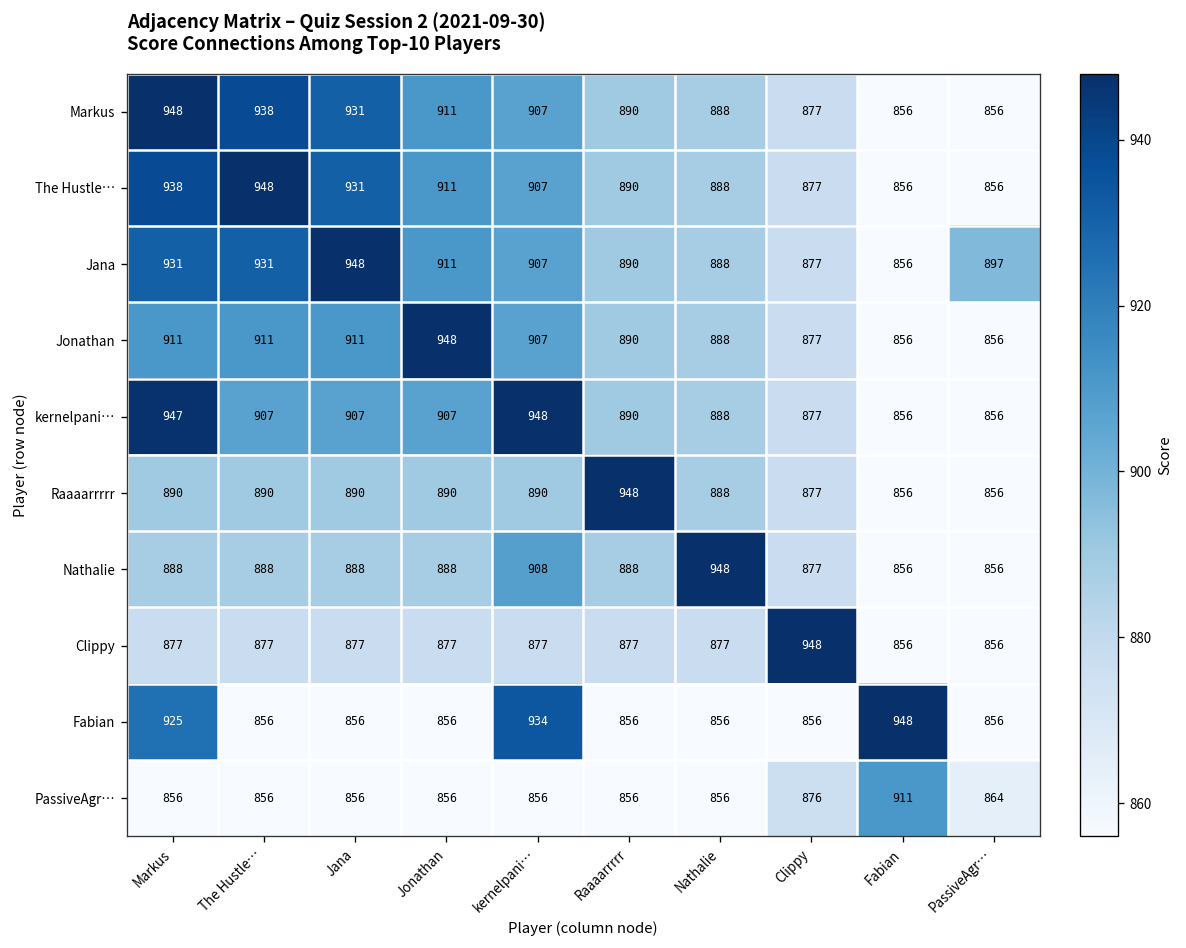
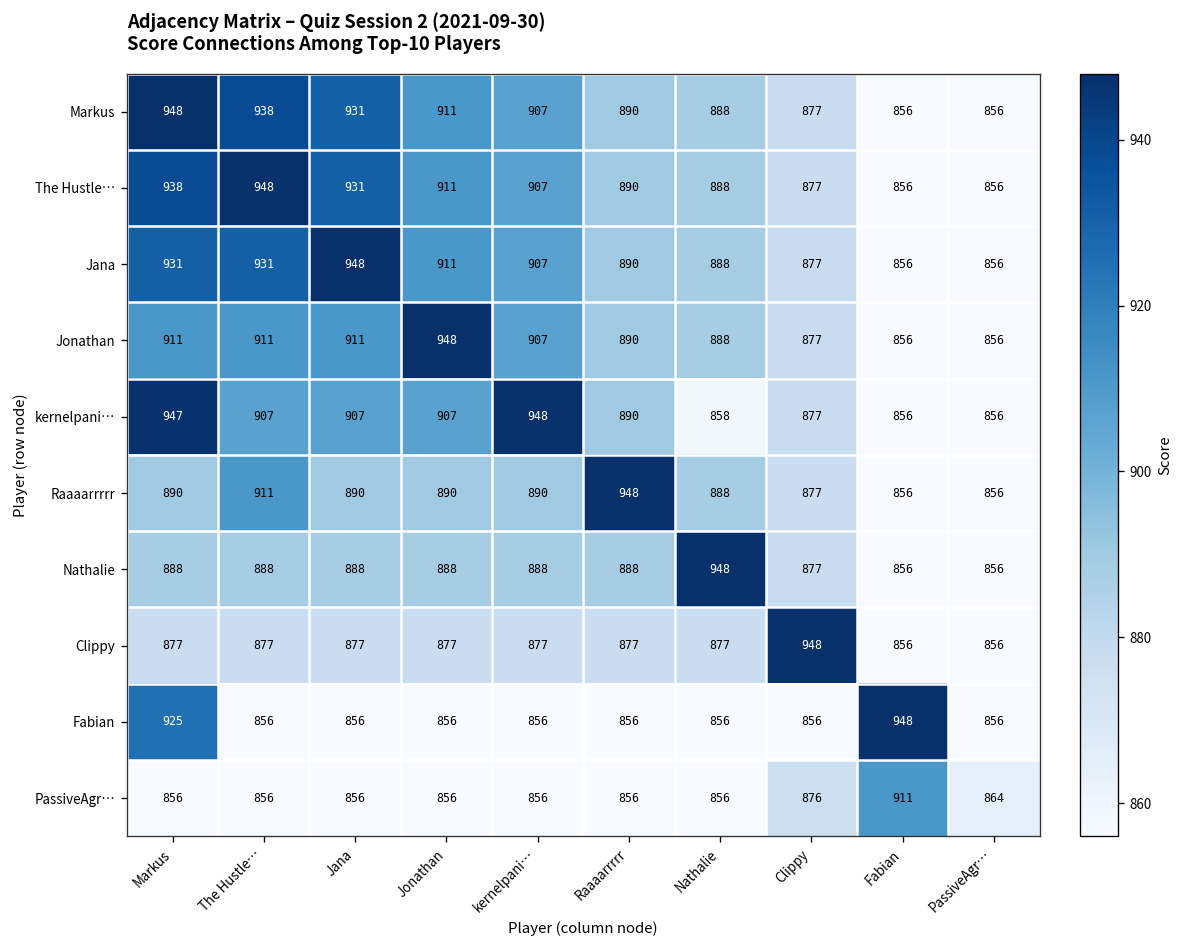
  {
    "Markus": {
      "Markus": 948,
      "The Hustle…": 938,
      "Jana": 931,
      "Jonathan": 911,
      "kernelpani…": 907,
      "Raaaarrrrr": 890,
      "Nathalie": 888,
      "Clippy": 877,
      "Fabian": 856,
      "PassiveAgr…": 856
    },
    "The Hustle…": {
      "Markus": 938,
      "The Hustle…": 948,
      "Jana": 931,
      "Jonathan": 911,
      "kernelpani…": 907,
      "Raaaarrrrr": 890,
      "Nathalie": 888,
      "Clippy": 877,
      "Fabian": 856,
      "PassiveAgr…": 856
    },
    "Jana": {
      "Markus": 931,
      "The Hustle…": 931,
      "Jana": 948,
      "Jonathan": 911,
      "kernelpani…": 907,
      "Raaaarrrrr": 890,
      "Nathalie": 888,
      "Clippy": 877,
      "Fabian": 856,
-     "PassiveAgr…": 897
+     "PassiveAgr…": 856
    },
    "Jonathan": {
      "Markus": 911,
      "The Hustle…": 911,
      "Jana": 911,
      "Jonathan": 948,
      "kernelpani…": 907,
      "Raaaarrrrr": 890,
      "Nathalie": 888,
      "Clippy": 877,
      "Fabian": 856,
      "PassiveAgr…": 856
    },
    "kernelpani…": {
      "Markus": 947,
      "The Hustle…": 907,
      "Jana": 907,
      "Jonathan": 907,
      "kernelpani…": 948,
      "Raaaarrrrr": 890,
-     "Nathalie": 888,
+     "Nathalie": 858,
      "Clippy": 877,
      "Fabian": 856,
      "PassiveAgr…": 856
    },
    "Raaaarrrrr": {
      "Markus": 890,
-     "The Hustle…": 890,
+     "The Hustle…": 911,
      "Jana": 890,
      "Jonathan": 890,
      "kernelpani…": 890,
      "Raaaarrrrr": 948,
      "Nathalie": 888,
      "Clippy": 877,
      "Fabian": 856,
      "PassiveAgr…": 856
    },
    "Nathalie": {
      "Markus": 888,
      "The Hustle…": 888,
      "Jana": 888,
      "Jonathan": 888,
-     "kernelpani…": 908,
+     "kernelpani…": 888,
      "Raaaarrrrr": 888,
      "Nathalie": 948,
      "Clippy": 877,
      "Fabian": 856,
      "PassiveAgr…": 856
    },
    "Clippy": {
      "Markus": 877,
      "The Hustle…": 877,
      "Jana": 877,
      "Jonathan": 877,
      "kernelpani…": 877,
      "Raaaarrrrr": 877,
      "Nathalie": 877,
      "Clippy": 948,
      "Fabian": 856,
      "PassiveAgr…": 856
    },
    "Fabian": {
      "Markus": 925,
      "The Hustle…": 856,
      "Jana": 856,
      "Jonathan": 856,
-     "kernelpani…": 934,
+     "kernelpani…": 856,
      "Raaaarrrrr": 856,
      "Nathalie": 856,
      "Clippy": 856,
      "Fabian": 948,
      "PassiveAgr…": 856
    },
    "PassiveAgr…": {
      "Markus": 856,
      "The Hustle…": 856,
      "Jana": 856,
      "Jonathan": 856,
      "kernelpani…": 856,
      "Raaaarrrrr": 856,
      "Nathalie": 856,
      "Clippy": 876,
      "Fabian": 911,
      "PassiveAgr…": 864
    }
  }
